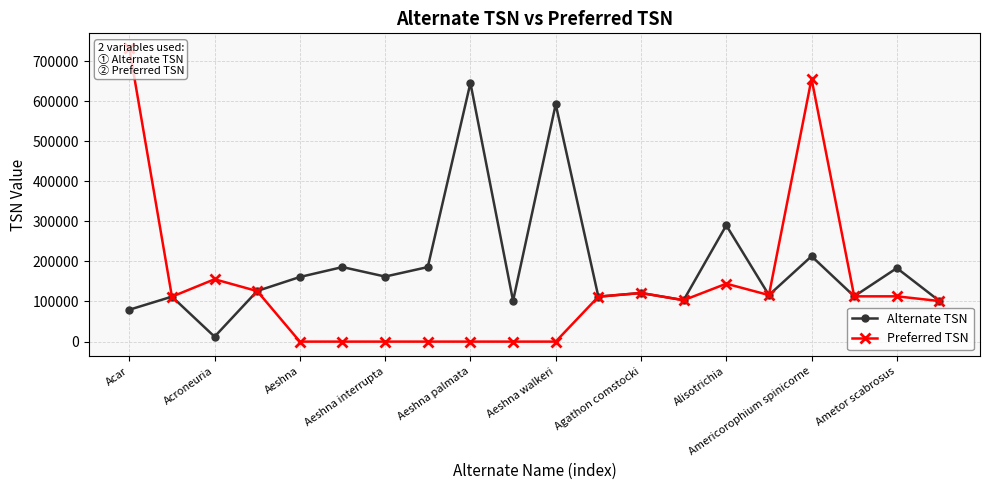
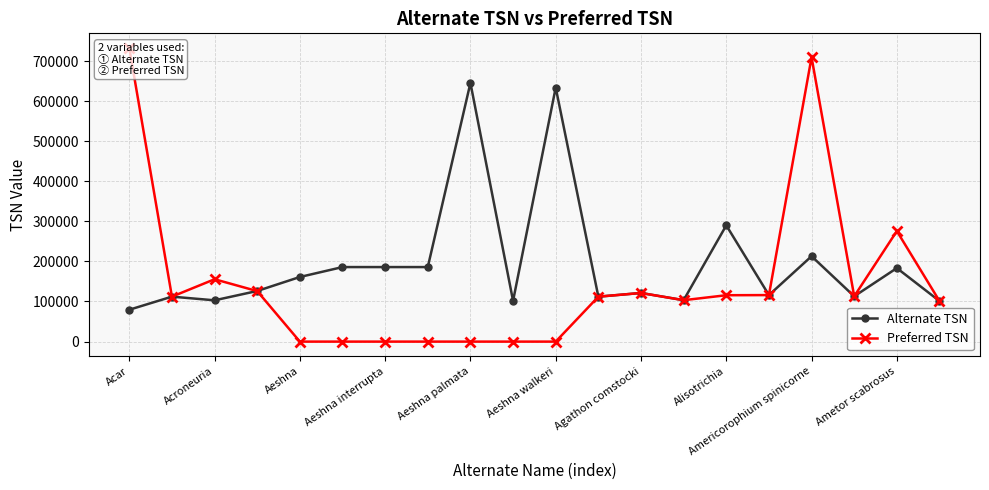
  {
    "Alternate TSN": {
      "Acar": 80000,
-     "Acroneuria": 10000,
+     "Acroneuria": 100000,
      "Aeshna": 160000,
-     "Aeshna interrupta": 160000,
+     "Aeshna interrupta": 190000,
      "Aeshna palmata": 650000,
-     "Aeshna walkeri": 590000,
+     "Aeshna walkeri": 630000,
      "Alisotrichia": 290000,
      "Americorophium spinicorne": 210000,
      "Ametor scabrosus": 180000
    },
    "Preferred TSN": {
      "Acroneuria": 160000,
      "Aeshna": 0,
      "Aeshna interrupta": 0,
      "Aeshna palmata": 0,
      "Aeshna walkeri": 0,
-     "Alisotrichia": 140000,
-     "Americorophium spinicorne": 660000,
-     "Ametor scabrosus": 110000
+     "Alisotrichia": 120000,
+     "Americorophium spinicorne": 710000,
+     "Ametor scabrosus": 280000
    }
  }
